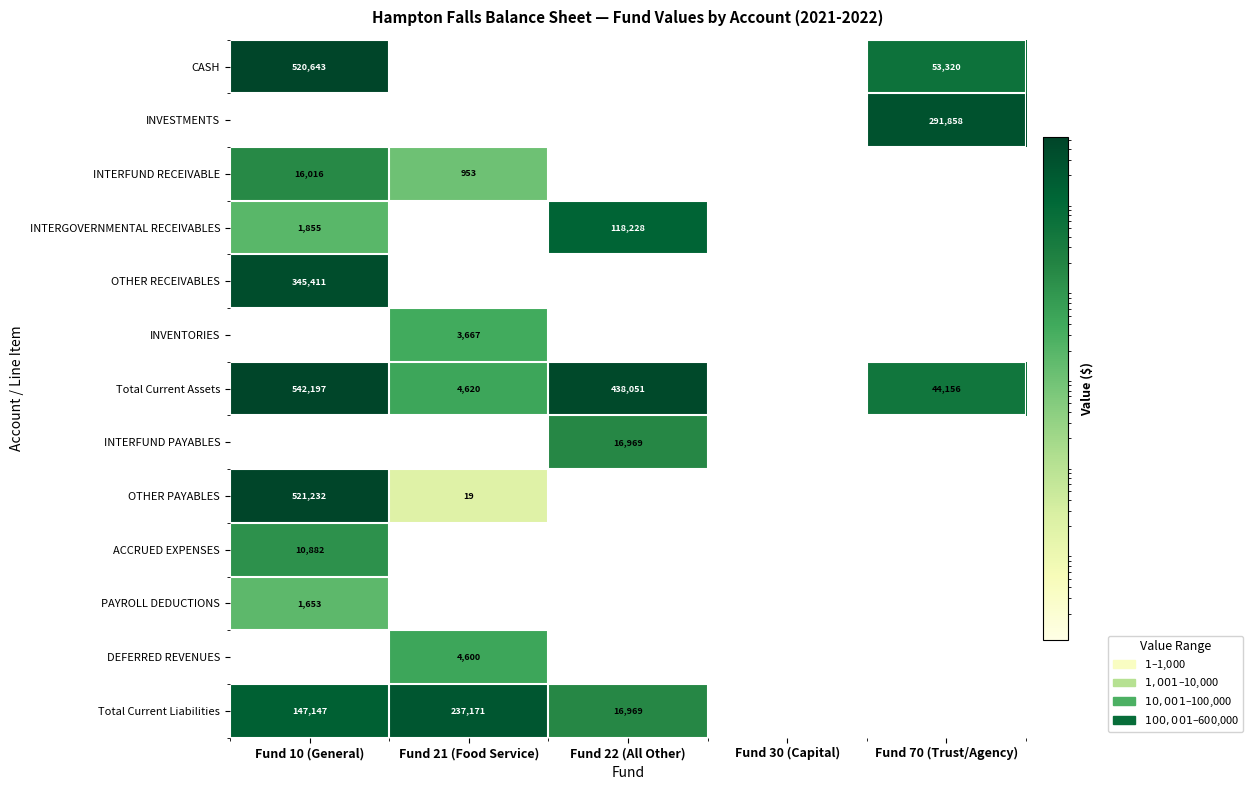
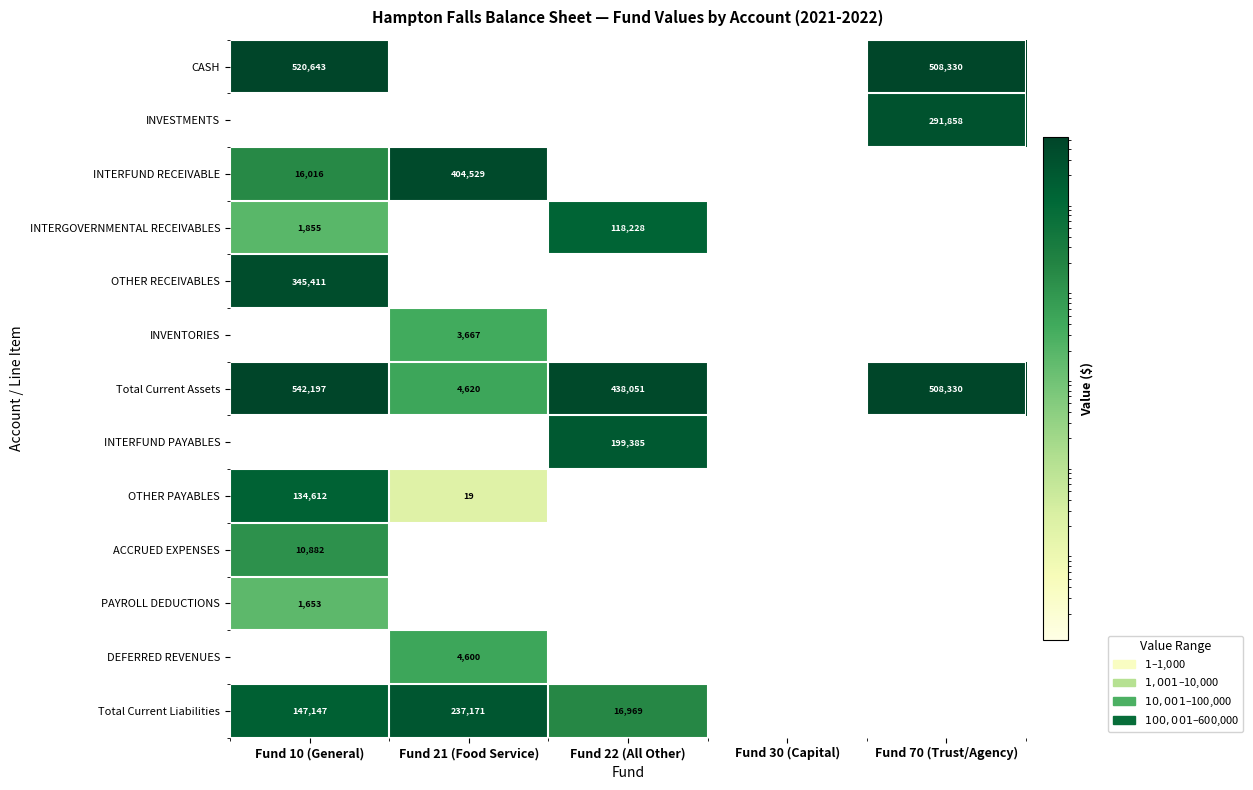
  {
    "CASH": {
      "Fund 10 (General)": "520,643",
-     "Fund 70 (Trust/Agency)": "53,320"
+     "Fund 70 (Trust/Agency)": "508,330"
    },
    "INVESTMENTS": {
      "Fund 70 (Trust/Agency)": "291,858"
    },
    "INTERFUND RECEIVABLE": {
      "Fund 10 (General)": "16,016",
-     "Fund 21 (Food Service)": "953"
+     "Fund 21 (Food Service)": "404,529"
    },
    "INTERGOVERNMENTAL RECEIVABLES": {
      "Fund 10 (General)": "1,855",
      "Fund 22 (All Other)": "118,228"
    },
    "OTHER RECEIVABLES": {
      "Fund 10 (General)": "345,411"
    },
    "INVENTORIES": {
      "Fund 21 (Food Service)": "3,667"
    },
    "Total Current Assets": {
      "Fund 10 (General)": "542,197",
      "Fund 21 (Food Service)": "4,620",
      "Fund 22 (All Other)": "438,051",
-     "Fund 70 (Trust/Agency)": "44,156"
+     "Fund 70 (Trust/Agency)": "508,330"
    },
    "INTERFUND PAYABLES": {
-     "Fund 22 (All Other)": "16,969"
+     "Fund 22 (All Other)": "199,385"
    },
    "OTHER PAYABLES": {
-     "Fund 10 (General)": "521,232",
+     "Fund 10 (General)": "134,612",
      "Fund 21 (Food Service)": "19"
    },
    "ACCRUED EXPENSES": {
      "Fund 10 (General)": "10,882"
    },
    "PAYROLL DEDUCTIONS": {
      "Fund 10 (General)": "1,653"
    },
    "DEFERRED REVENUES": {
      "Fund 21 (Food Service)": "4,600"
    },
    "Total Current Liabilities": {
      "Fund 10 (General)": "147,147",
      "Fund 21 (Food Service)": "237,171",
      "Fund 22 (All Other)": "16,969"
    }
  }
